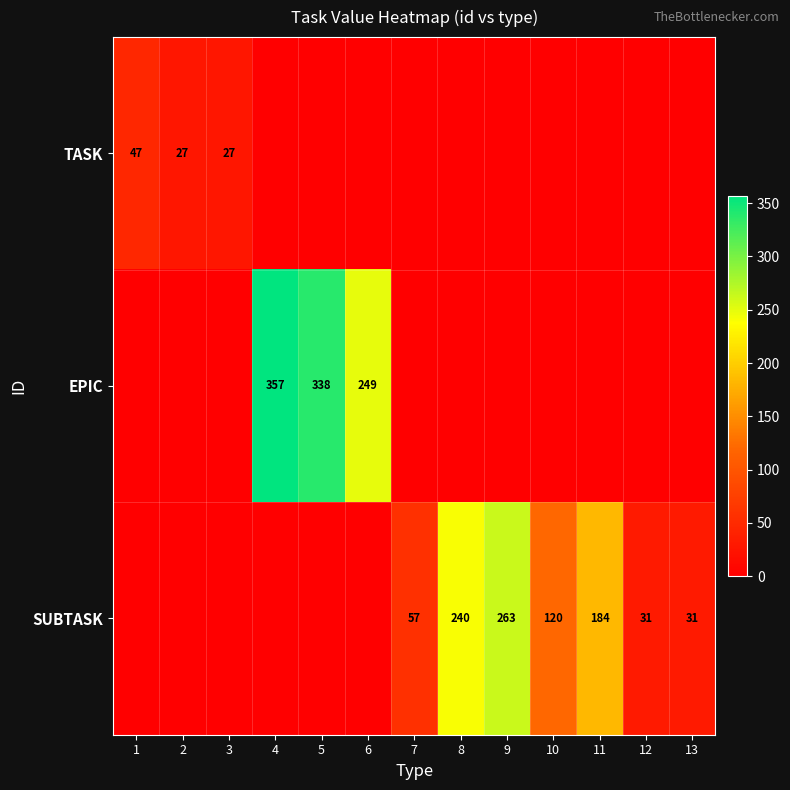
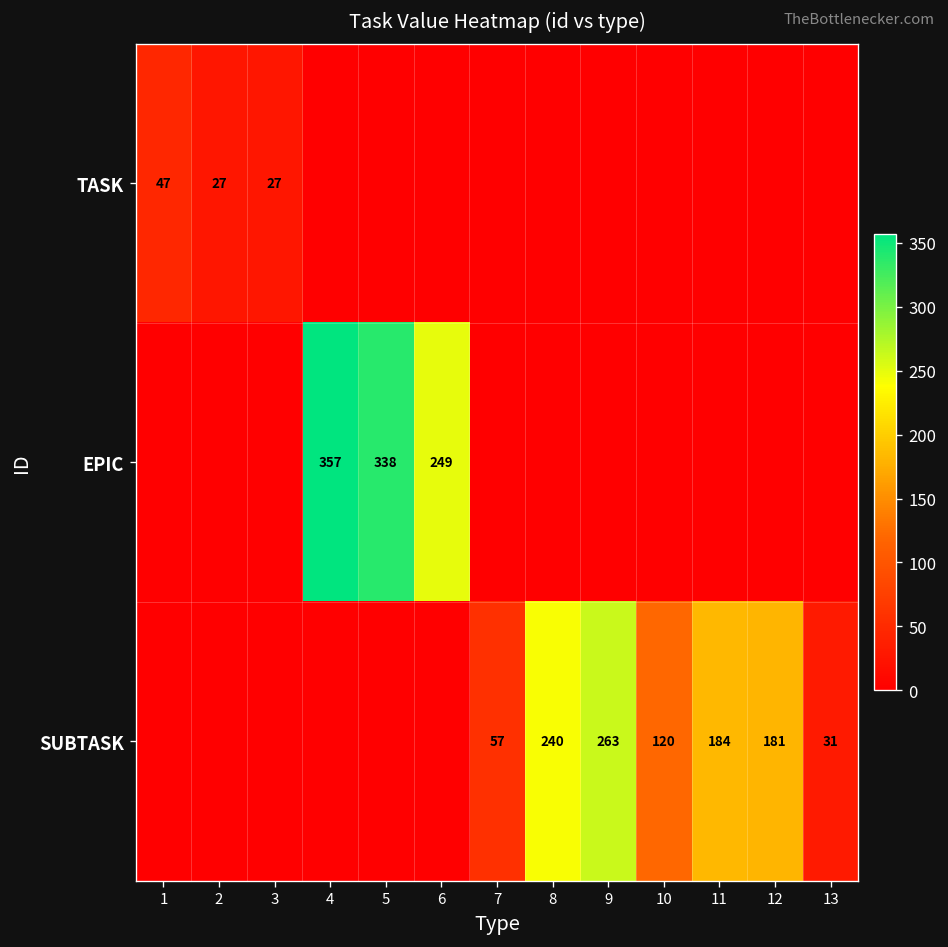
  {
    "TASK": {
      "1": 47,
      "2": 27,
      "3": 27
    },
    "EPIC": {
      "4": 357,
      "5": 338,
      "6": 249
    },
    "SUBTASK": {
      "7": 57,
      "8": 240,
      "9": 263,
      "10": 120,
      "11": 184,
-     "12": 31,
+     "12": 181,
      "13": 31
    }
  }
